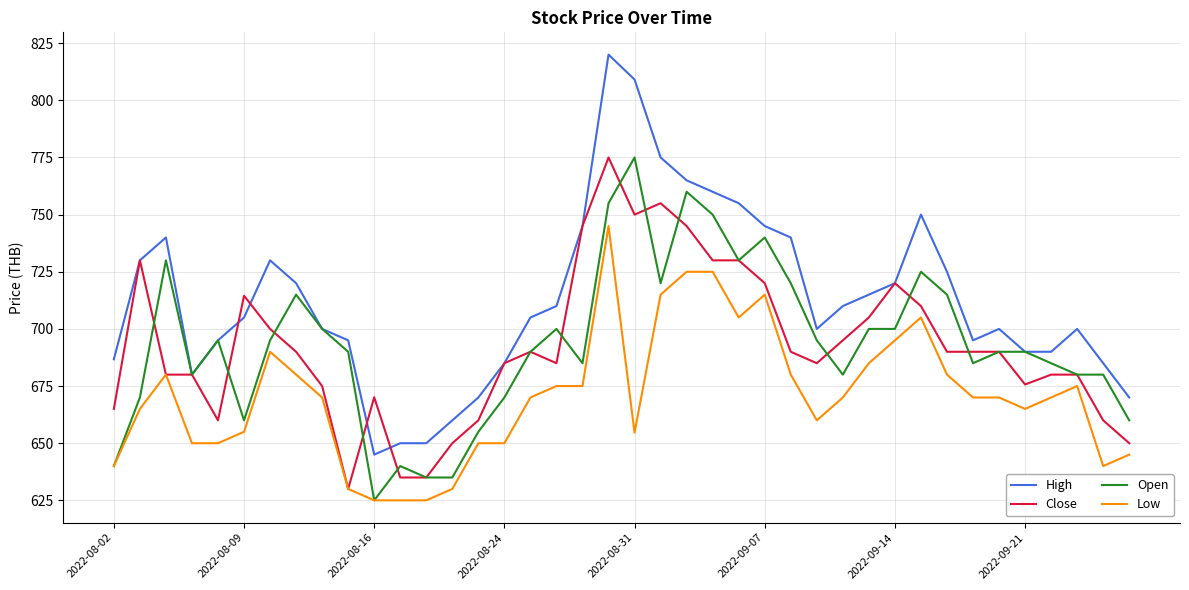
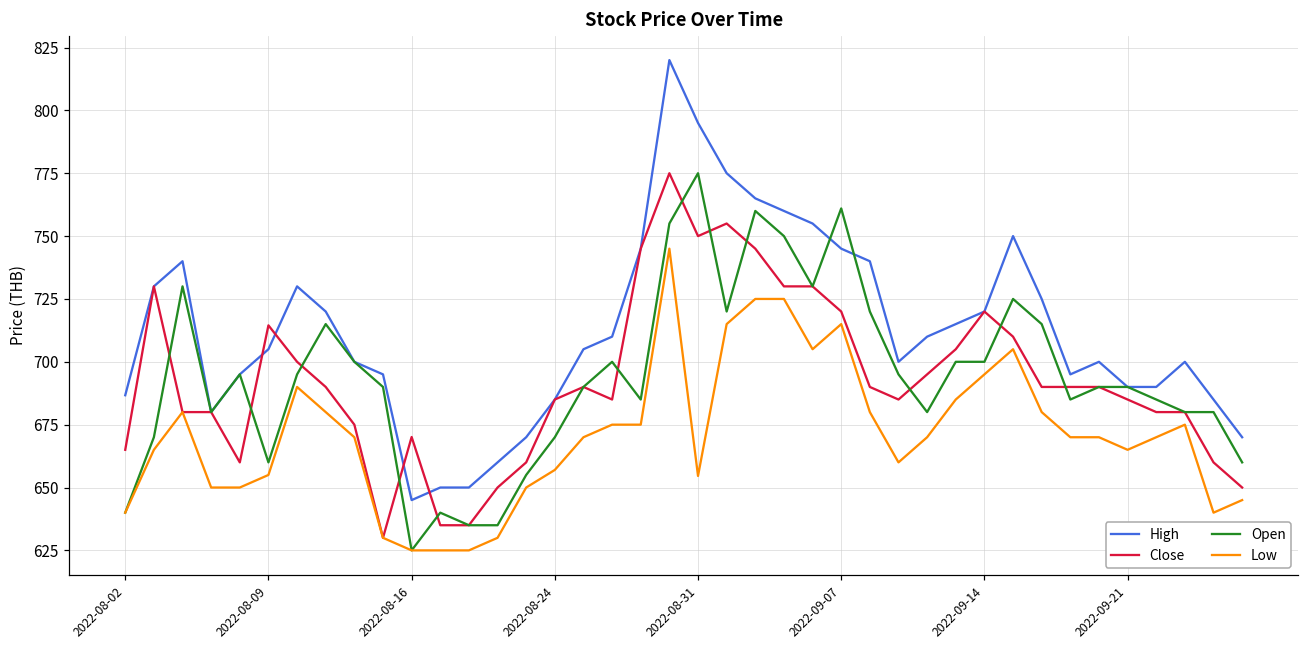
  {
    "High": {
      "2022-08-02": 687,
      "2022-08-09": 705,
      "2022-08-16": 645,
-     "2022-08-31": 809,
+     "2022-08-31": 795,
      "2022-09-07": 745
    },
    "Close": {
      "2022-08-02": 665,
      "2022-08-09": 715,
      "2022-08-16": 670,
      "2022-08-31": 750,
      "2022-09-07": 720,
-     "2022-09-21": 676
+     "2022-09-21": 685
    },
    "Open": {
      "2022-08-09": 660,
      "2022-08-24": 670,
      "2022-08-31": 775,
-     "2022-09-07": 740,
+     "2022-09-07": 761,
      "2022-09-14": 700
    },
    "Low": {
      "2022-08-09": 655,
-     "2022-08-24": 650,
+     "2022-08-24": 657,
      "2022-08-31": 655,
      "2022-09-07": 715,
      "2022-09-14": 695,
      "2022-09-21": 665
    }
  }
